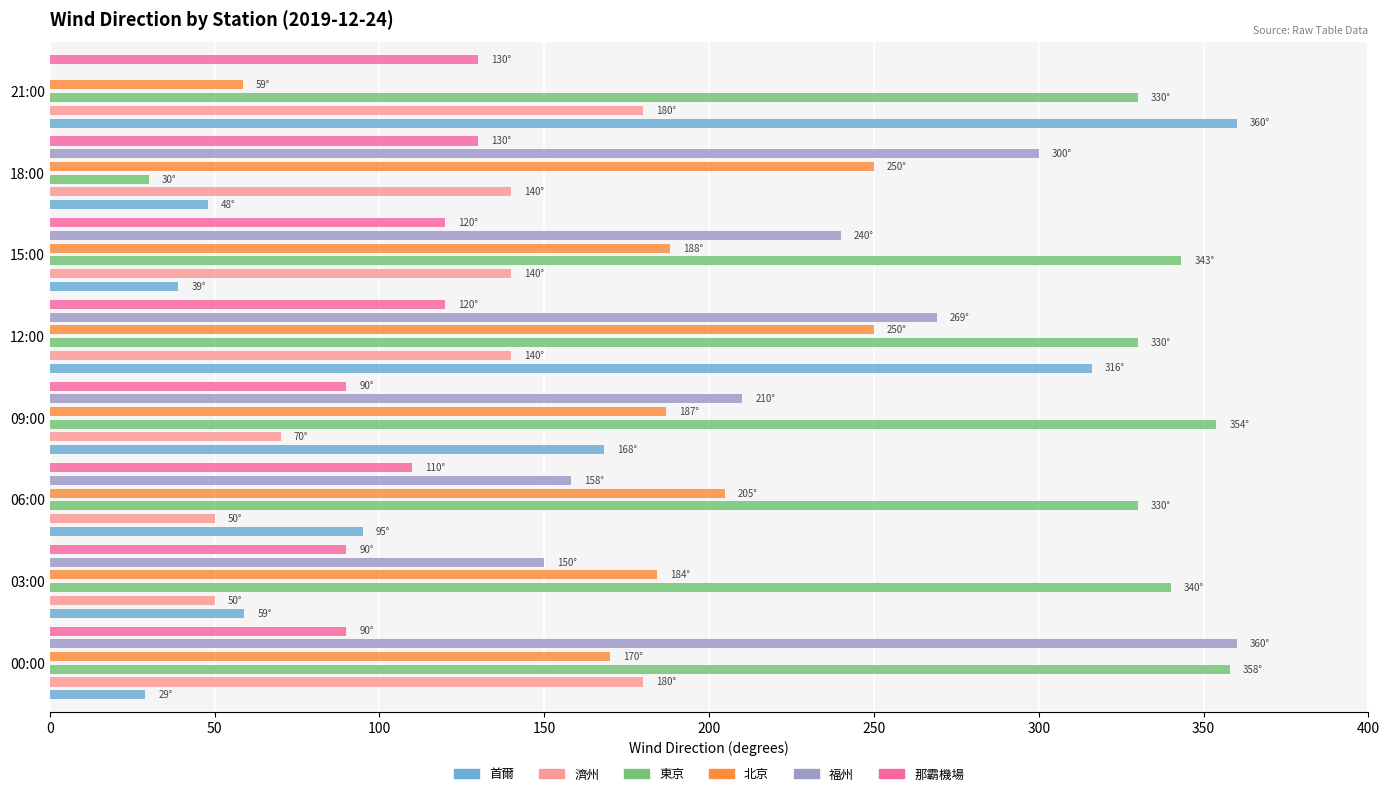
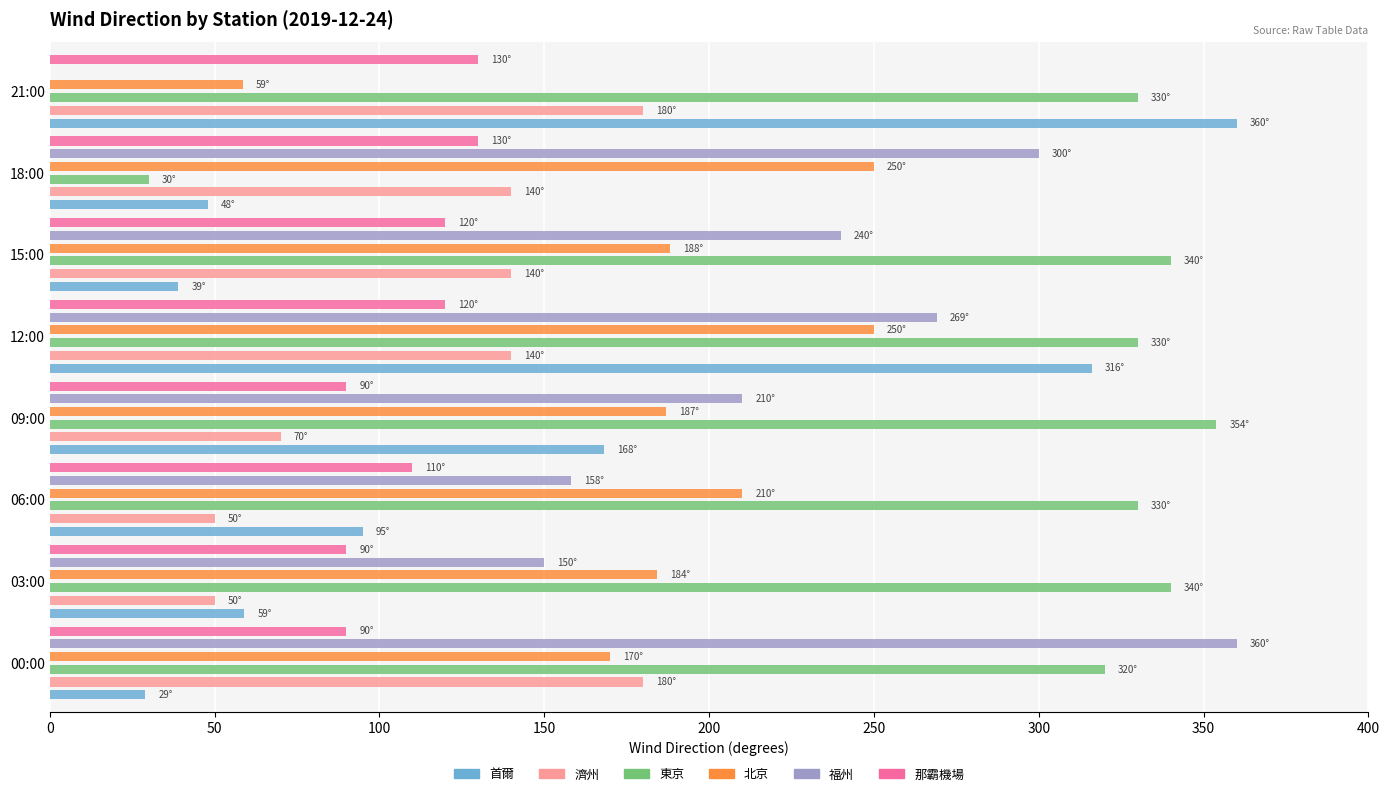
  {
    "東京": {
      "21:00": "330°",
      "18:00": "30°",
-     "15:00": "343°",
+     "15:00": "340°",
      "12:00": "330°",
      "09:00": "354°",
      "06:00": "330°",
      "03:00": "340°",
-     "00:00": "358°"
+     "00:00": "320°"
    },
    "北京": {
      "21:00": "59°",
      "18:00": "250°",
      "15:00": "188°",
      "12:00": "250°",
      "09:00": "187°",
-     "06:00": "205°",
+     "06:00": "210°",
      "03:00": "184°",
      "00:00": "170°"
    }
  }
